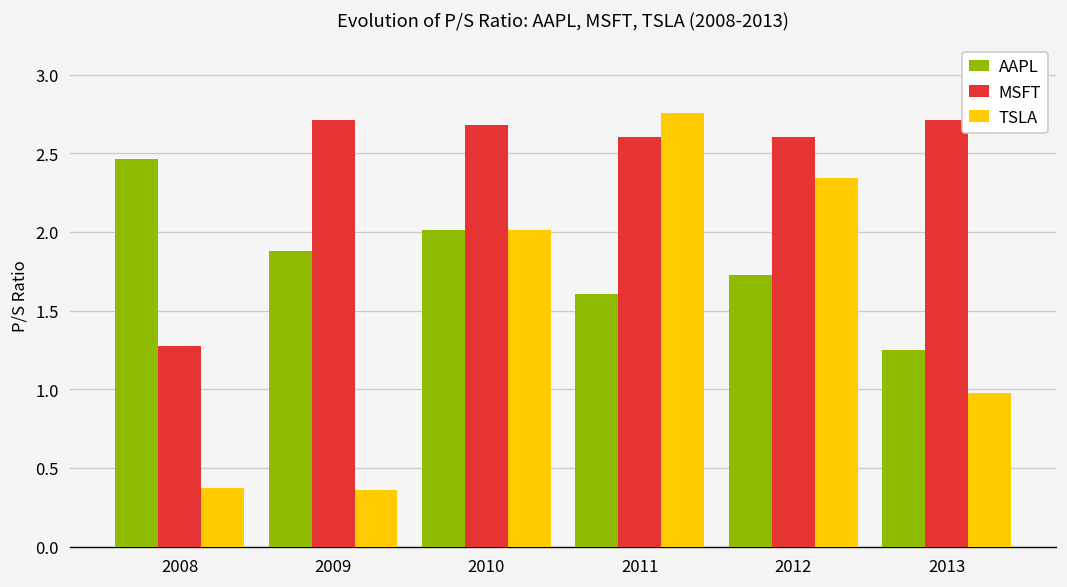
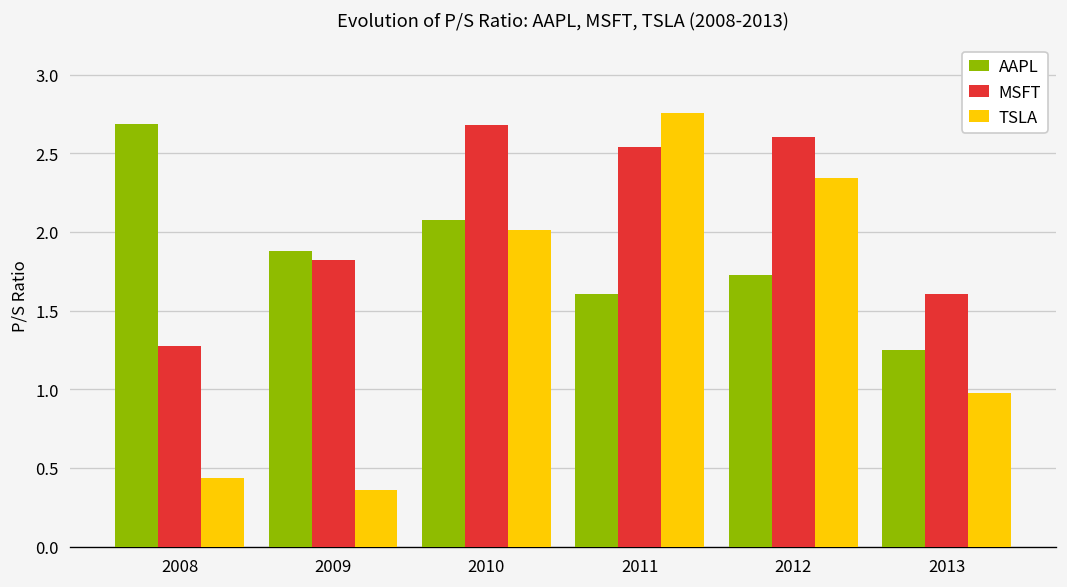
  {
    "AAPL": {
-     "2008": 2.46,
+     "2008": 2.68,
      "2009": 1.88,
-     "2010": 2.01,
+     "2010": 2.08,
      "2011": 1.61,
      "2012": 1.72,
      "2013": 1.25
    },
    "MSFT": {
      "2008": 1.28,
-     "2009": 2.71,
+     "2009": 1.82,
      "2010": 2.68,
-     "2011": 2.60,
+     "2011": 2.54,
      "2012": 2.60,
-     "2013": 2.71
+     "2013": 1.61
    },
    "TSLA": {
-     "2008": 0.37,
+     "2008": 0.43,
      "2009": 0.36,
      "2010": 2.01,
      "2011": 2.76,
      "2012": 2.34,
      "2013": 0.97
    }
  }
